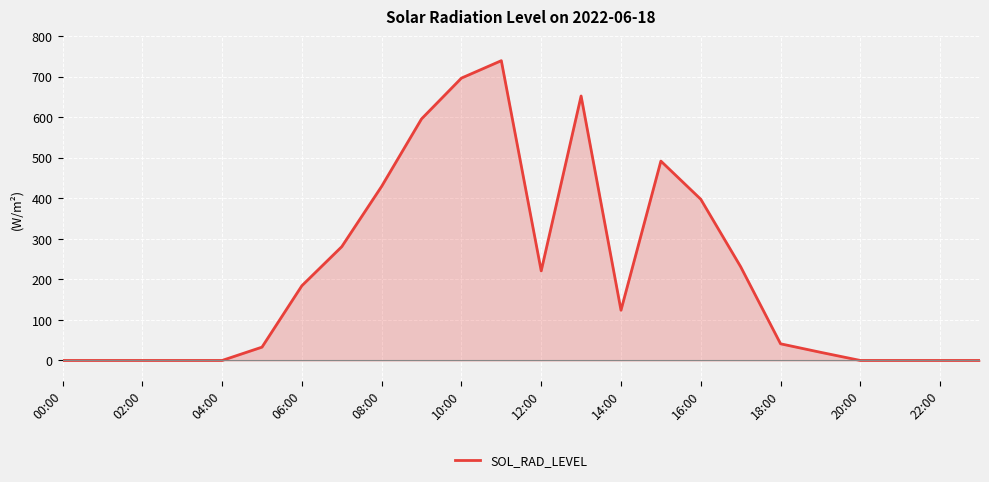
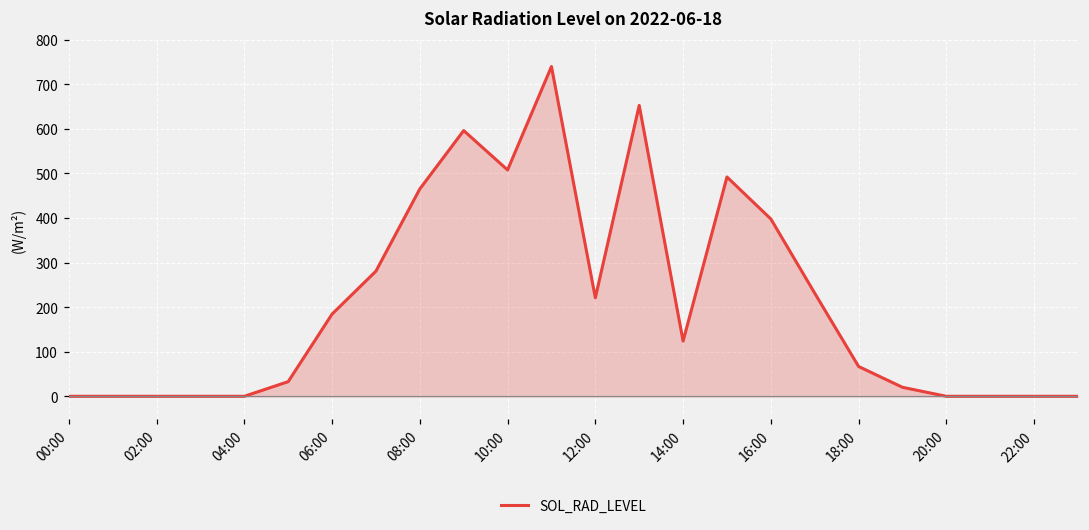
  {
    "00:00": 0,
    "02:00": 0,
    "04:00": 0,
    "06:00": 180,
-   "08:00": 430,
-   "10:00": 700,
+   "08:00": 470,
+   "10:00": 510,
    "12:00": 220,
    "14:00": 120,
    "16:00": 400,
-   "18:00": 40,
+   "18:00": 70,
    "20:00": 0,
    "22:00": 0
  }
